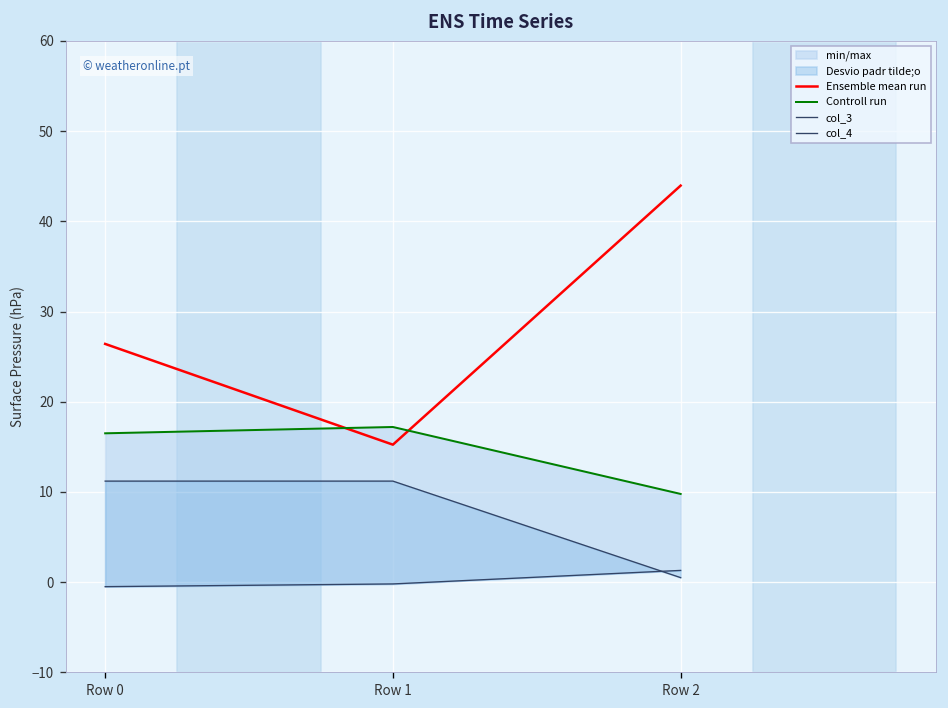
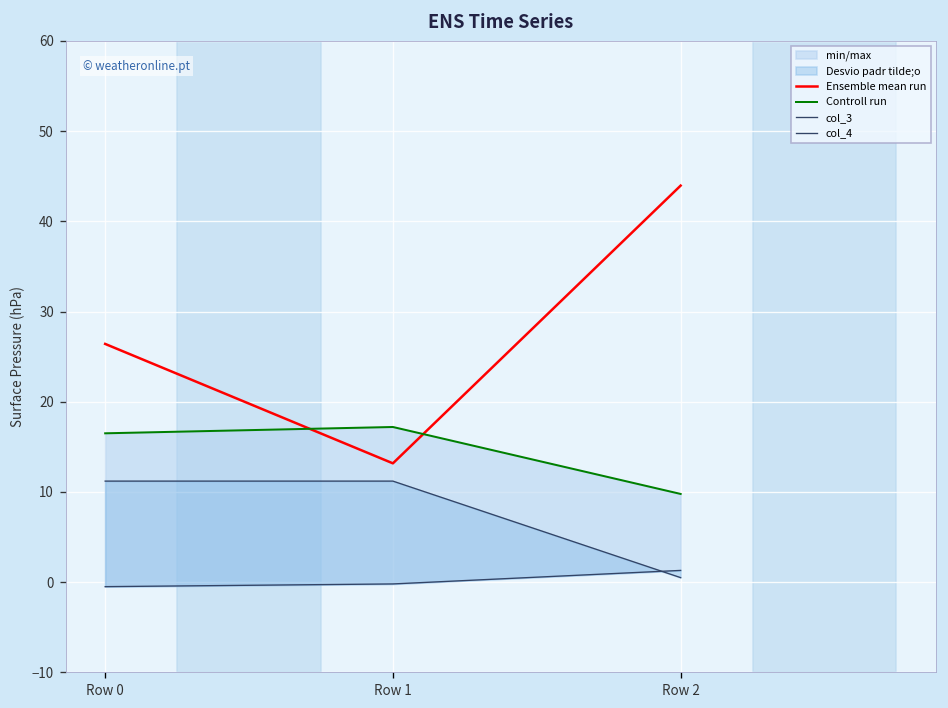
  {
    "Ensemble mean run": {
      "Row 0": 26,
-     "Row 1": 15,
+     "Row 1": 13,
      "Row 2": 44
    }
  }
